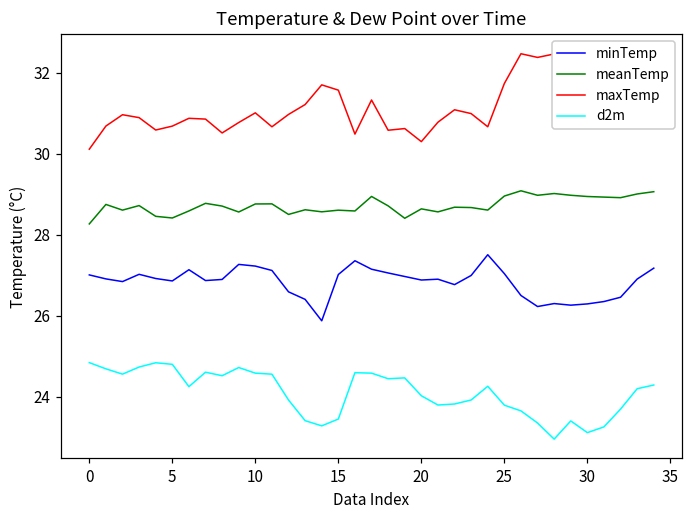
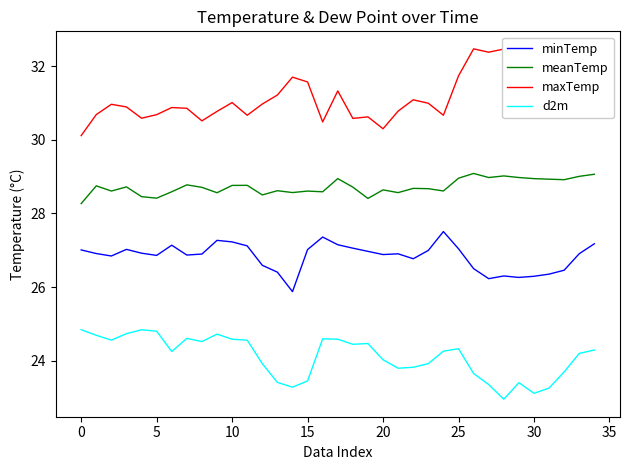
  {
    "minTemp": {
      "0": 27.0,
      "5": 26.9,
      "10": 27.2,
      "15": 27.0,
      "20": 26.9,
      "25": 27.0,
      "30": 26.3
    },
    "meanTemp": {
      "0": 28.3,
      "5": 28.4,
      "10": 28.8,
      "15": 28.6,
      "20": 28.6,
      "25": 29.0,
      "30": 28.9
    },
    "maxTemp": {
      "0": 30.1,
      "5": 30.7,
      "10": 31.0,
      "15": 31.6,
      "20": 30.3,
      "25": 31.7
    },
    "d2m": {
      "0": 24.8,
      "5": 24.8,
      "10": 24.6,
      "15": 23.4,
      "20": 24.0,
-     "25": 23.8,
+     "25": 24.3,
      "30": 23.1
    }
  }
